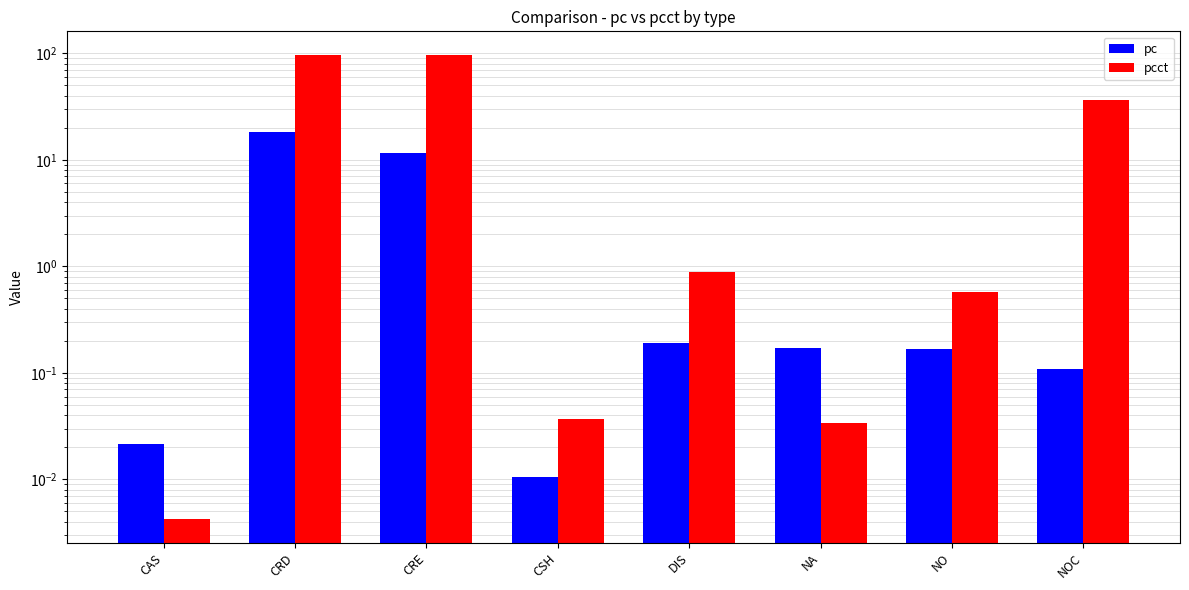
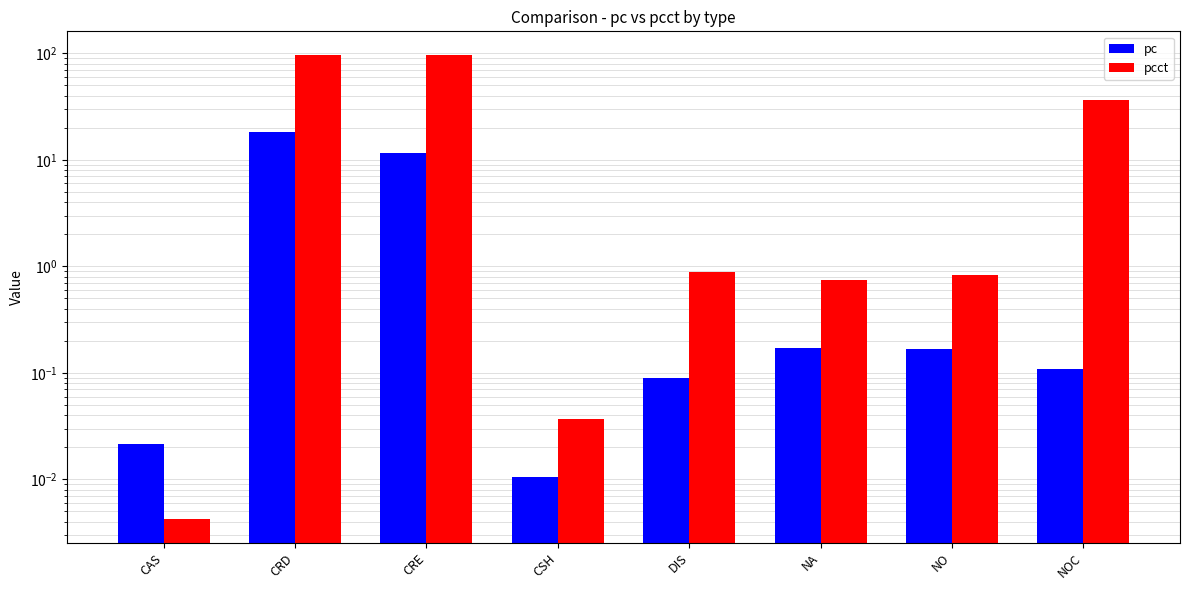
  {
    "pc": {
      "CAS": 0.021,
      "CRD": 18,
      "CRE": 12,
      "CSH": 0.01,
-     "DIS": 0.19,
+     "DIS": 0.09,
      "NA": 0.17,
      "NO": 0.17,
      "NOC": 0.11
    },
    "pcct": {
      "CAS": 0.004,
      "CRD": 100,
      "CRE": 100,
      "CSH": 0.037,
      "DIS": 0.9,
-     "NA": 0.034,
-     "NO": 0.6,
+     "NA": 0.7,
+     "NO": 0.8,
      "NOC": 36
    }
  }
